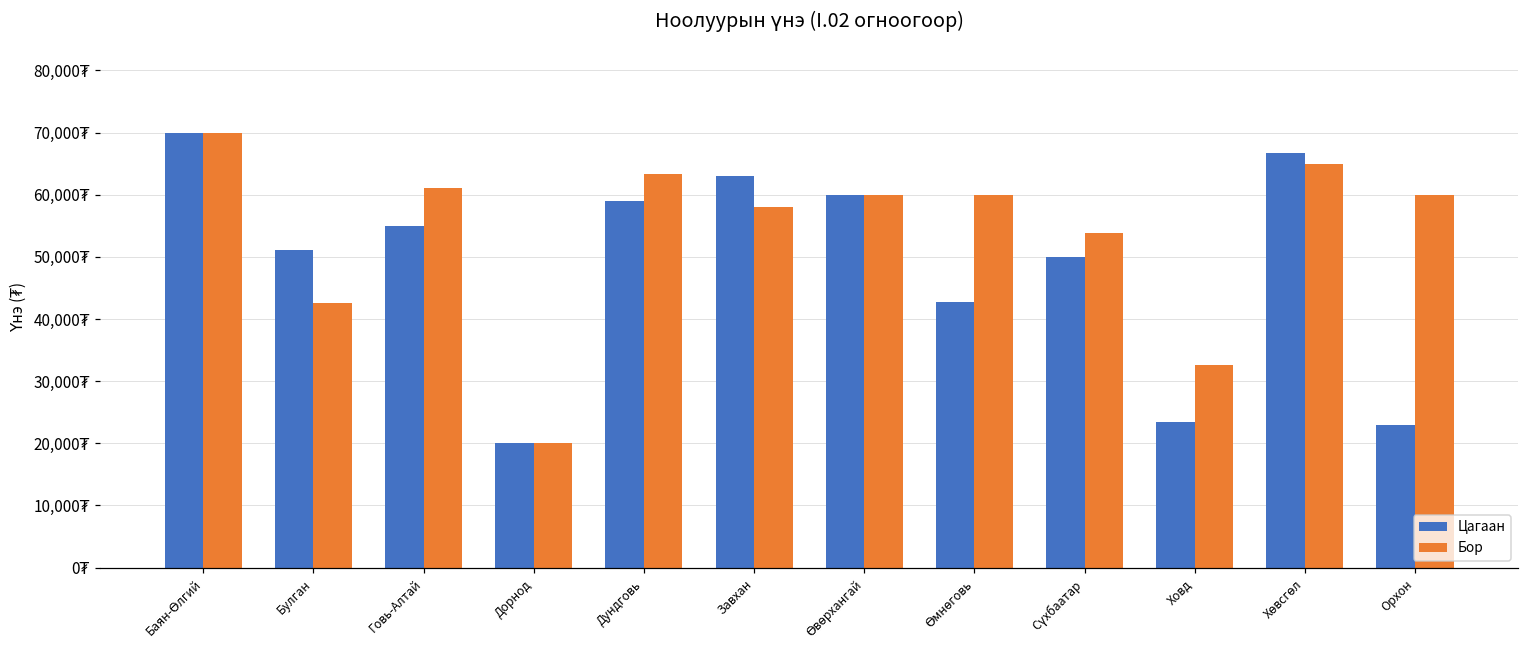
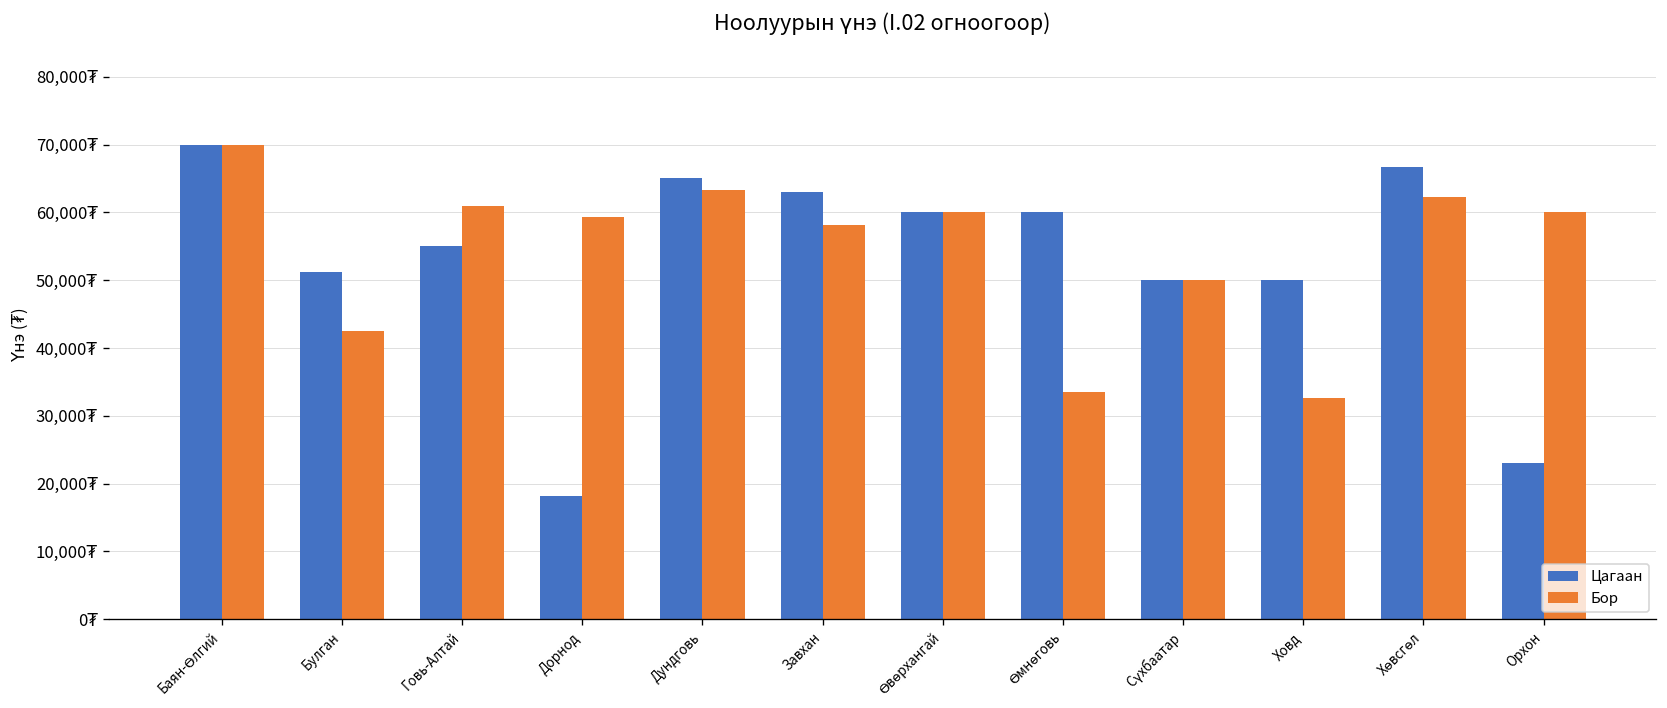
  {
    "Цагаан": {
      "Баян-Өлгий": "70,000₮",
      "Булган": "51,000₮",
      "Говь-Алтай": "55,000₮",
-     "Дорнод": "20,000₮",
-     "Дундговь": "59,000₮",
+     "Дорнод": "18,000₮",
+     "Дундговь": "65,000₮",
      "Завхан": "63,000₮",
      "Өвөрхангай": "60,000₮",
-     "Өмнөговь": "43,000₮",
+     "Өмнөговь": "60,000₮",
      "Сүхбаатар": "50,000₮",
-     "Ховд": "23,000₮",
+     "Ховд": "50,000₮",
      "Хөвсгөл": "67,000₮",
      "Орхон": "23,000₮"
    },
    "Бор": {
      "Баян-Өлгий": "70,000₮",
      "Булган": "43,000₮",
      "Говь-Алтай": "61,000₮",
-     "Дорнод": "20,000₮",
+     "Дорнод": "59,000₮",
      "Дундговь": "63,000₮",
      "Завхан": "58,000₮",
      "Өвөрхангай": "60,000₮",
-     "Өмнөговь": "60,000₮",
-     "Сүхбаатар": "54,000₮",
+     "Өмнөговь": "34,000₮",
+     "Сүхбаатар": "50,000₮",
      "Ховд": "33,000₮",
-     "Хөвсгөл": "65,000₮",
+     "Хөвсгөл": "62,000₮",
      "Орхон": "60,000₮"
    }
  }
